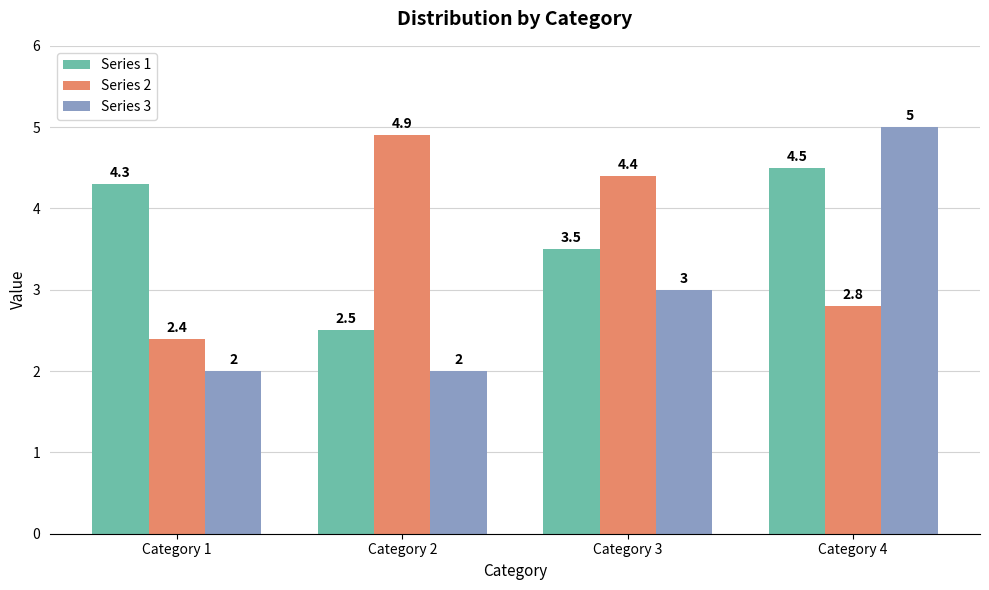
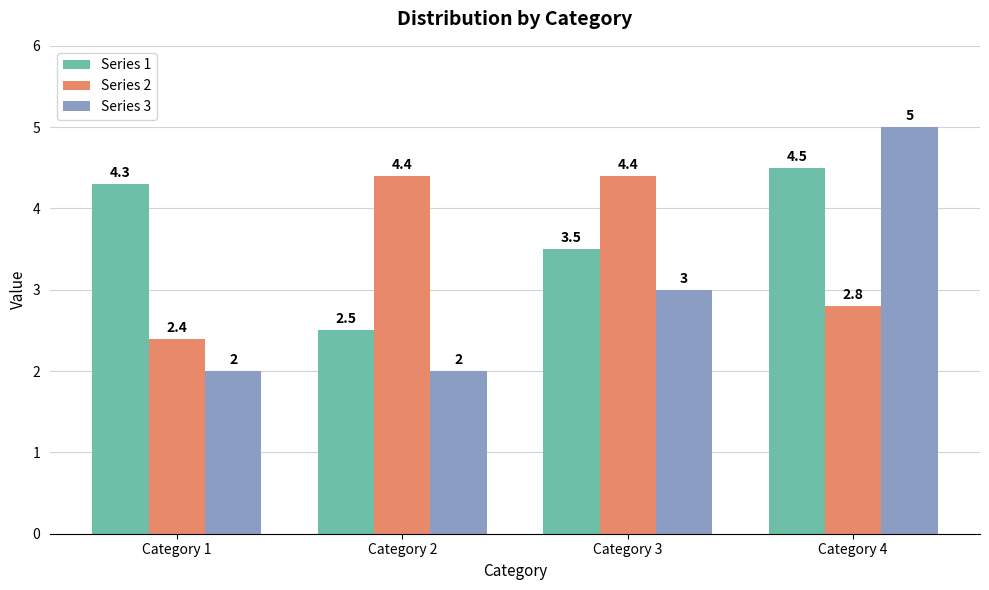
  {
    "Series 2": {
      "Category 1": 2.4,
-     "Category 2": 4.9,
+     "Category 2": 4.4,
      "Category 3": 4.4,
      "Category 4": 2.8
    }
  }
